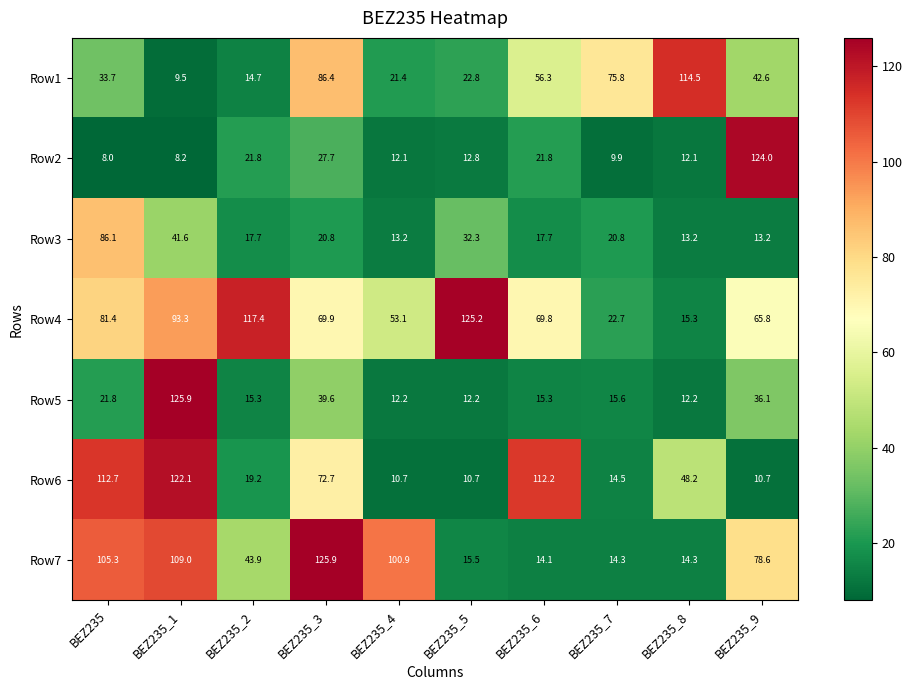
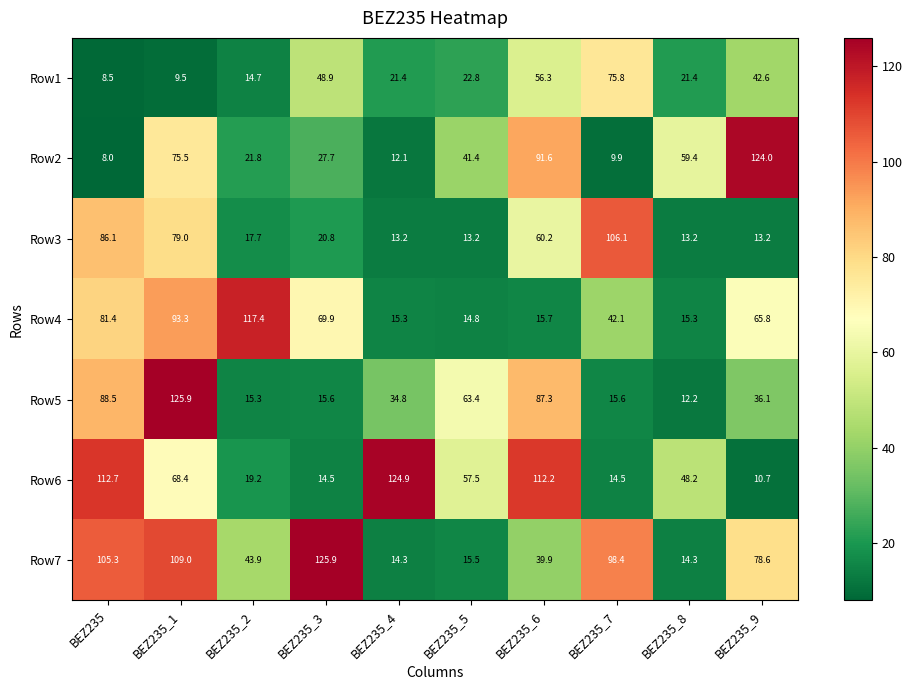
  {
    "Row1": {
-     "BEZ235": 33.7,
+     "BEZ235": 8.5,
      "BEZ235_1": 9.5,
      "BEZ235_2": 14.7,
-     "BEZ235_3": 86.4,
+     "BEZ235_3": 48.9,
      "BEZ235_4": 21.4,
      "BEZ235_5": 22.8,
      "BEZ235_6": 56.3,
      "BEZ235_7": 75.8,
-     "BEZ235_8": 114.5,
+     "BEZ235_8": 21.4,
      "BEZ235_9": 42.6
    },
    "Row2": {
      "BEZ235": 8.0,
-     "BEZ235_1": 8.2,
+     "BEZ235_1": 75.5,
      "BEZ235_2": 21.8,
      "BEZ235_3": 27.7,
      "BEZ235_4": 12.1,
-     "BEZ235_5": 12.8,
-     "BEZ235_6": 21.8,
+     "BEZ235_5": 41.4,
+     "BEZ235_6": 91.6,
      "BEZ235_7": 9.9,
-     "BEZ235_8": 12.1,
+     "BEZ235_8": 59.4,
      "BEZ235_9": 124.0
    },
    "Row3": {
      "BEZ235": 86.1,
-     "BEZ235_1": 41.6,
+     "BEZ235_1": 79.0,
      "BEZ235_2": 17.7,
      "BEZ235_3": 20.8,
      "BEZ235_4": 13.2,
-     "BEZ235_5": 32.3,
-     "BEZ235_6": 17.7,
-     "BEZ235_7": 20.8,
+     "BEZ235_5": 13.2,
+     "BEZ235_6": 60.2,
+     "BEZ235_7": 106.1,
      "BEZ235_8": 13.2,
      "BEZ235_9": 13.2
    },
    "Row4": {
      "BEZ235": 81.4,
      "BEZ235_1": 93.3,
      "BEZ235_2": 117.4,
      "BEZ235_3": 69.9,
-     "BEZ235_4": 53.1,
-     "BEZ235_5": 125.2,
-     "BEZ235_6": 69.8,
-     "BEZ235_7": 22.7,
+     "BEZ235_4": 15.3,
+     "BEZ235_5": 14.8,
+     "BEZ235_6": 15.7,
+     "BEZ235_7": 42.1,
      "BEZ235_8": 15.3,
      "BEZ235_9": 65.8
    },
    "Row5": {
-     "BEZ235": 21.8,
+     "BEZ235": 88.5,
      "BEZ235_1": 125.9,
      "BEZ235_2": 15.3,
-     "BEZ235_3": 39.6,
-     "BEZ235_4": 12.2,
-     "BEZ235_5": 12.2,
-     "BEZ235_6": 15.3,
+     "BEZ235_3": 15.6,
+     "BEZ235_4": 34.8,
+     "BEZ235_5": 63.4,
+     "BEZ235_6": 87.3,
      "BEZ235_7": 15.6,
      "BEZ235_8": 12.2,
      "BEZ235_9": 36.1
    },
    "Row6": {
      "BEZ235": 112.7,
-     "BEZ235_1": 122.1,
+     "BEZ235_1": 68.4,
      "BEZ235_2": 19.2,
-     "BEZ235_3": 72.7,
-     "BEZ235_4": 10.7,
-     "BEZ235_5": 10.7,
+     "BEZ235_3": 14.5,
+     "BEZ235_4": 124.9,
+     "BEZ235_5": 57.5,
      "BEZ235_6": 112.2,
      "BEZ235_7": 14.5,
      "BEZ235_8": 48.2,
      "BEZ235_9": 10.7
    },
    "Row7": {
      "BEZ235": 105.3,
      "BEZ235_1": 109.0,
      "BEZ235_2": 43.9,
      "BEZ235_3": 125.9,
-     "BEZ235_4": 100.9,
+     "BEZ235_4": 14.3,
      "BEZ235_5": 15.5,
-     "BEZ235_6": 14.1,
-     "BEZ235_7": 14.3,
+     "BEZ235_6": 39.9,
+     "BEZ235_7": 98.4,
      "BEZ235_8": 14.3,
      "BEZ235_9": 78.6
    }
  }
